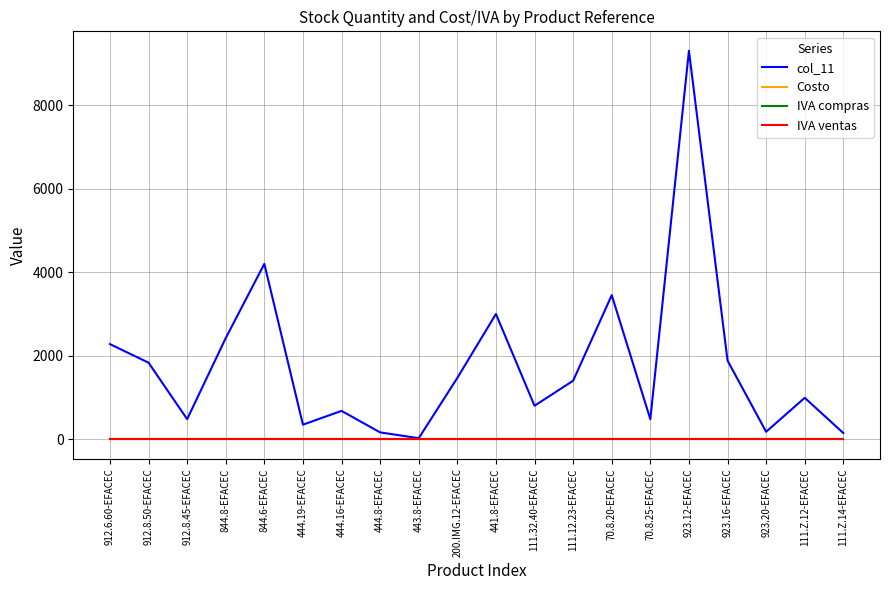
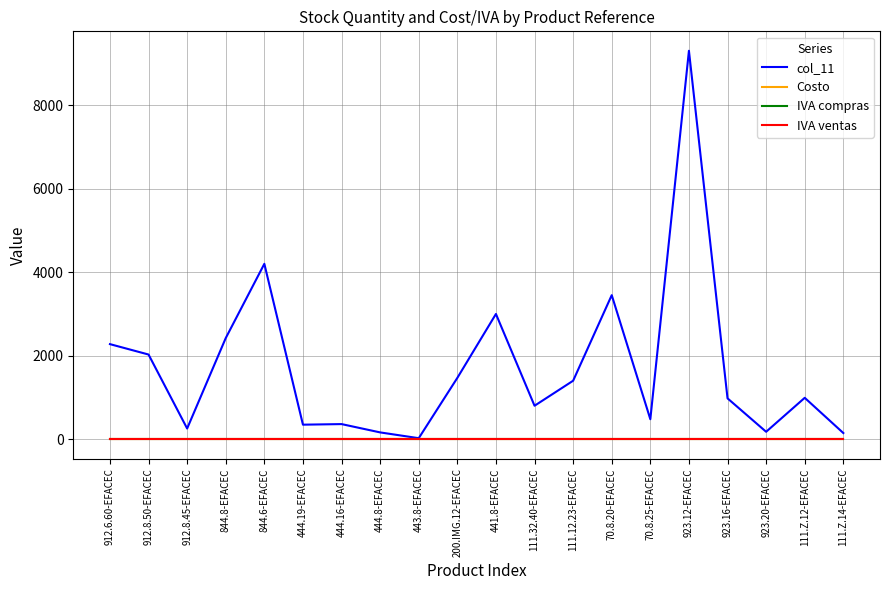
  {
    "col_11": {
      "912.6.60-EFACEC": 2300,
-     "912.8.50-EFACEC": 1800,
-     "912.8.45-EFACEC": 500,
+     "912.8.50-EFACEC": 2000,
+     "912.8.45-EFACEC": 300,
      "844.8-EFACEC": 2400,
      "844.6-EFACEC": 4200,
      "444.19-EFACEC": 400,
-     "444.16-EFACEC": 700,
+     "444.16-EFACEC": 400,
      "444.8-EFACEC": 200,
      "200.IMG.12-EFACEC": 1500,
      "441.8-EFACEC": 3000,
      "111.32.40-EFACEC": 800,
      "111.12.23-EFACEC": 1400,
      "70.8.20-EFACEC": 3500,
      "70.8.25-EFACEC": 500,
      "923.12-EFACEC": 9300,
-     "923.16-EFACEC": 1900,
+     "923.16-EFACEC": 1000,
      "923.20-EFACEC": 200,
      "111.Z.12-EFACEC": 1000,
      "111.Z.14-EFACEC": 200
    },
    "IVA ventas": {
      "912.6.60-EFACEC": 0,
      "912.8.50-EFACEC": 0,
      "912.8.45-EFACEC": 0,
      "844.8-EFACEC": 0,
      "844.6-EFACEC": 0,
      "444.19-EFACEC": 0,
      "444.16-EFACEC": 0,
      "444.8-EFACEC": 0,
      "200.IMG.12-EFACEC": 0,
      "441.8-EFACEC": 0,
      "111.32.40-EFACEC": 0,
      "111.12.23-EFACEC": 0,
      "70.8.20-EFACEC": 0,
      "70.8.25-EFACEC": 0,
      "923.12-EFACEC": 0,
      "923.16-EFACEC": 0,
      "923.20-EFACEC": 0,
      "111.Z.12-EFACEC": 0,
      "111.Z.14-EFACEC": 0
    }
  }
